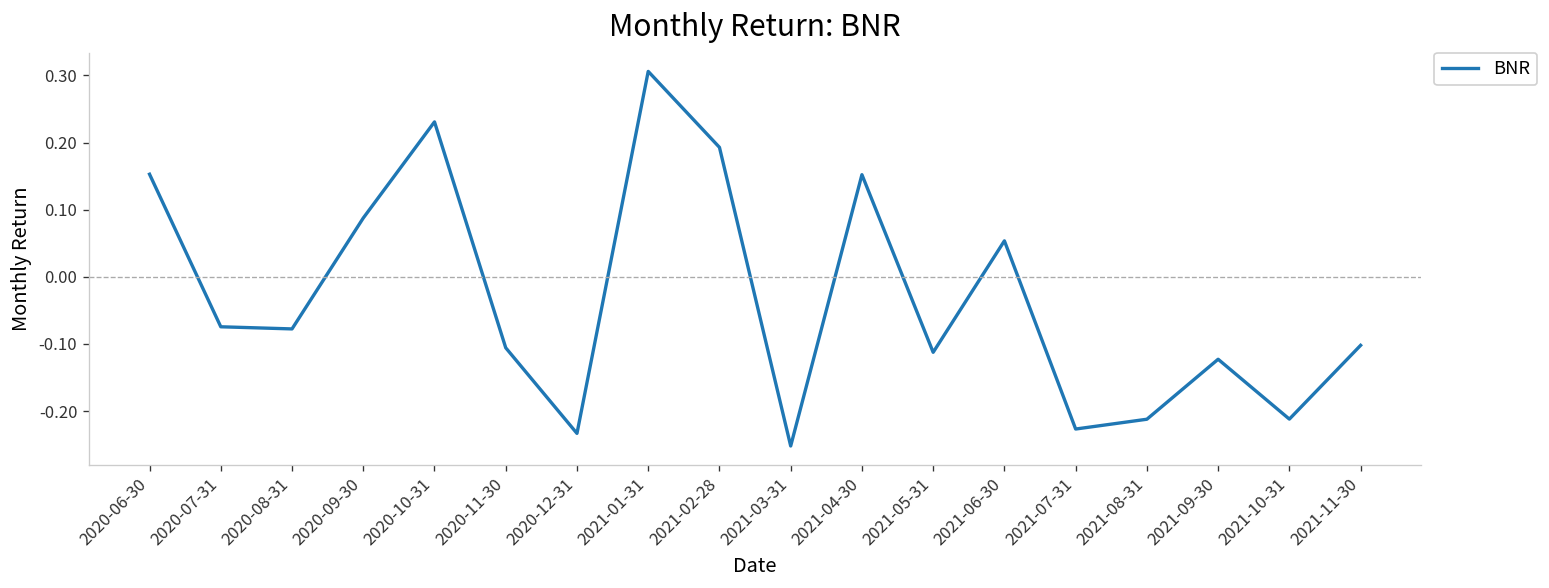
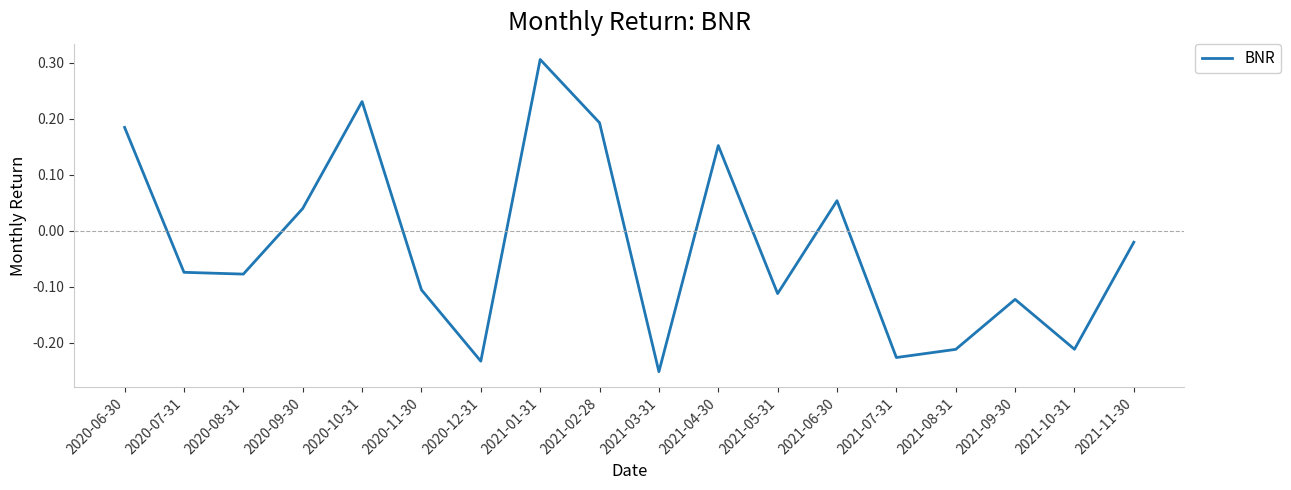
  {
-   "2020-06-30": 0.15,
+   "2020-06-30": 0.18,
    "2020-07-31": -0.07,
    "2020-08-31": -0.08,
-   "2020-09-30": 0.09,
+   "2020-09-30": 0.04,
    "2020-10-31": 0.23,
    "2020-11-30": -0.11,
    "2020-12-31": -0.23,
    "2021-01-31": 0.31,
    "2021-02-28": 0.19,
    "2021-03-31": -0.25,
    "2021-04-30": 0.15,
    "2021-05-31": -0.11,
    "2021-06-30": 0.05,
    "2021-07-31": -0.23,
    "2021-08-31": -0.21,
    "2021-09-30": -0.12,
    "2021-10-31": -0.21,
-   "2021-11-30": -0.10
+   "2021-11-30": -0.02
  }
